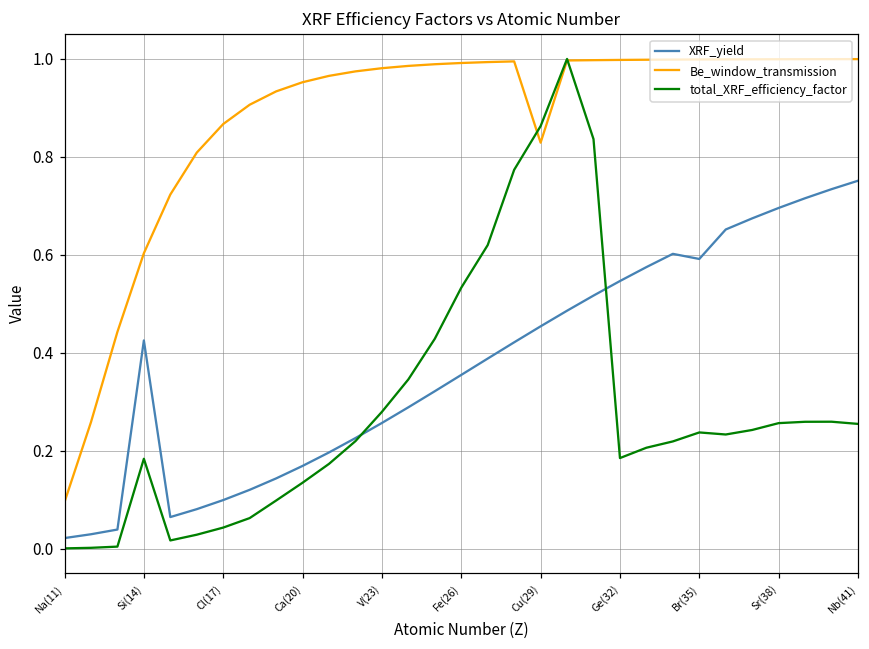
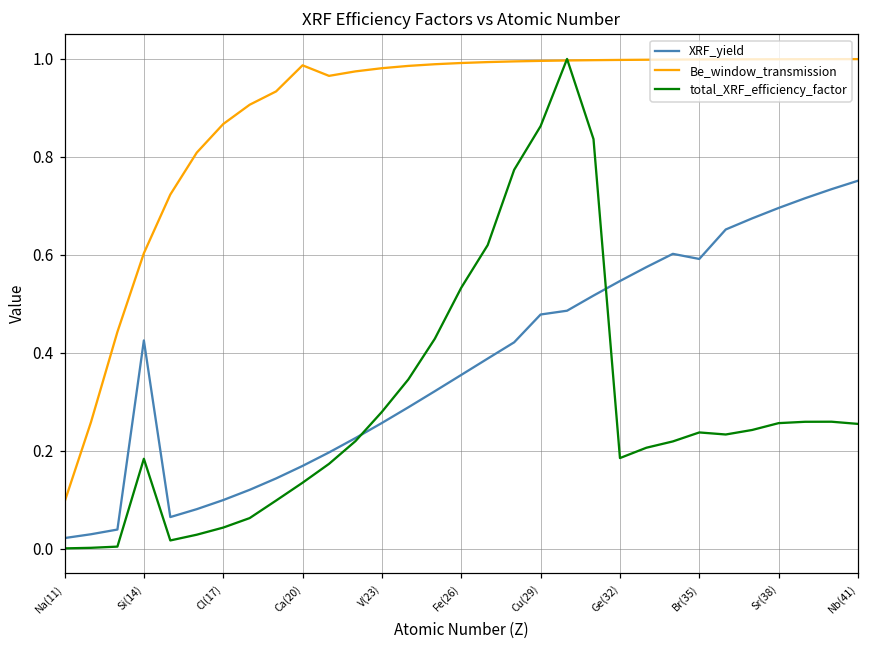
  {
    "XRF_yield": {
      "Na(11)": 0.02,
      "Si(14)": 0.42,
      "Cl(17)": 0.10,
      "Ca(20)": 0.17,
      "V(23)": 0.26,
      "Fe(26)": 0.35,
-     "Cu(29)": 0.45,
+     "Cu(29)": 0.48,
      "Ge(32)": 0.55,
      "Br(35)": 0.59,
      "Sr(38)": 0.70,
      "Nb(41)": 0.75
    },
    "Be_window_transmission": {
      "Na(11)": 0.09,
      "Si(14)": 0.60,
      "Cl(17)": 0.87,
-     "Ca(20)": 0.95,
+     "Ca(20)": 0.99,
      "V(23)": 0.98,
      "Fe(26)": 0.99,
-     "Cu(29)": 0.83,
+     "Cu(29)": 1.00,
      "Ge(32)": 1.00,
      "Nb(41)": 1.00
    },
    "total_XRF_efficiency_factor": {
      "Na(11)": 0.00,
      "Si(14)": 0.18,
      "Cl(17)": 0.04,
      "Ca(20)": 0.13,
      "V(23)": 0.28,
      "Fe(26)": 0.53,
      "Cu(29)": 0.86,
      "Ge(32)": 0.18,
      "Br(35)": 0.24,
      "Sr(38)": 0.26,
      "Nb(41)": 0.25
    }
  }
